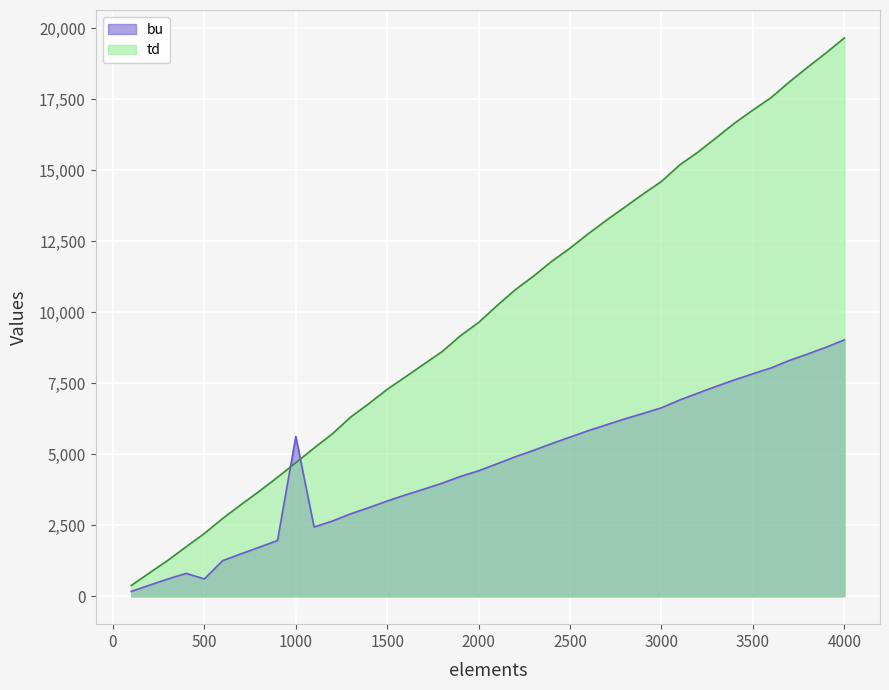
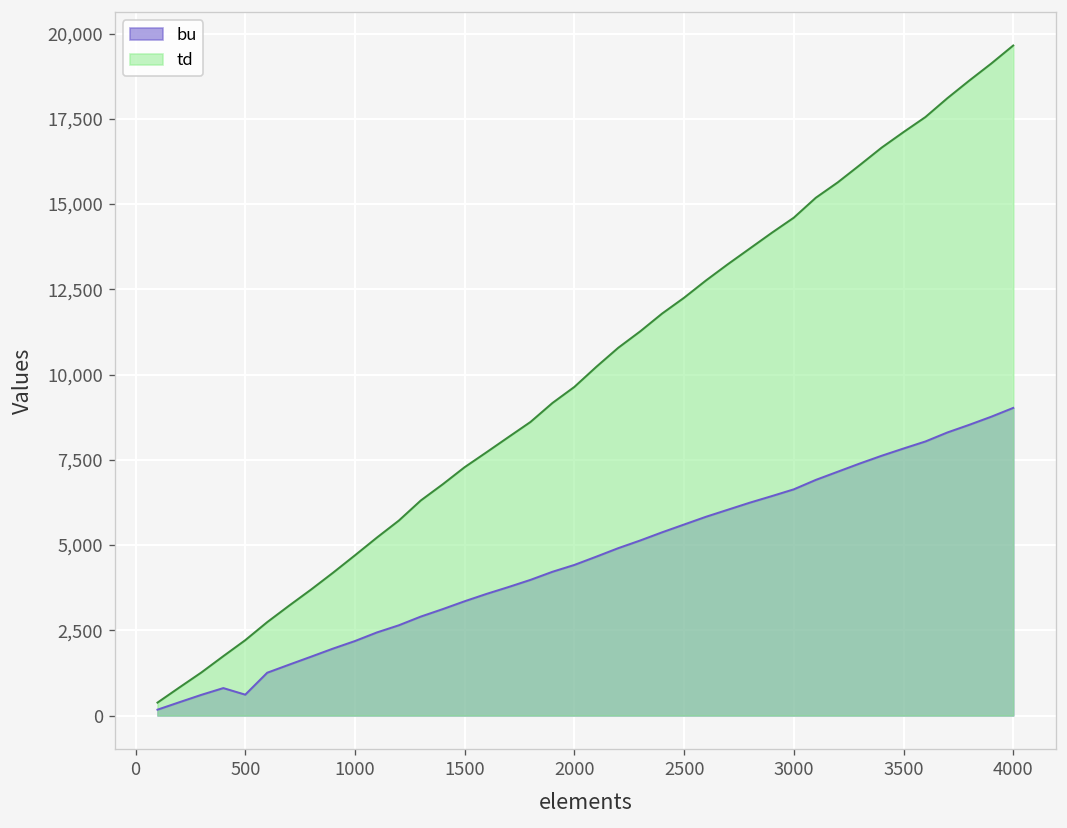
  {
    "bu": {
      "500": "600",
-     "1000": "5,600",
+     "1000": "2,200",
      "1500": "3,400",
      "2000": "4,400",
      "2500": "5,600",
      "3000": "6,600",
      "3500": "7,800",
      "4000": "9,000"
    },
    "td": {
      "500": "2,200",
      "1000": "4,700",
      "1500": "7,300",
      "2000": "9,600",
      "2500": "12,300",
      "3000": "14,600",
      "3500": "17,100",
      "4000": "19,700"
    }
  }
